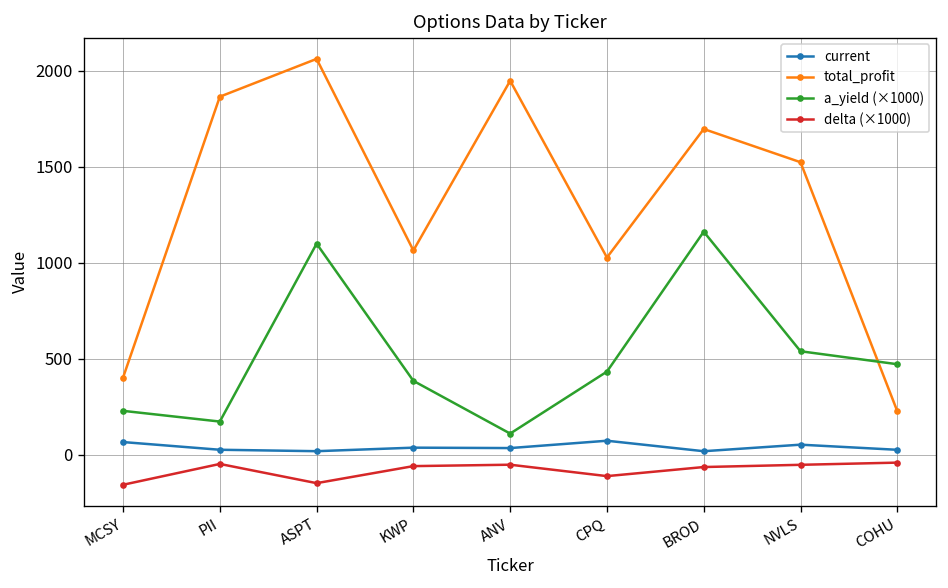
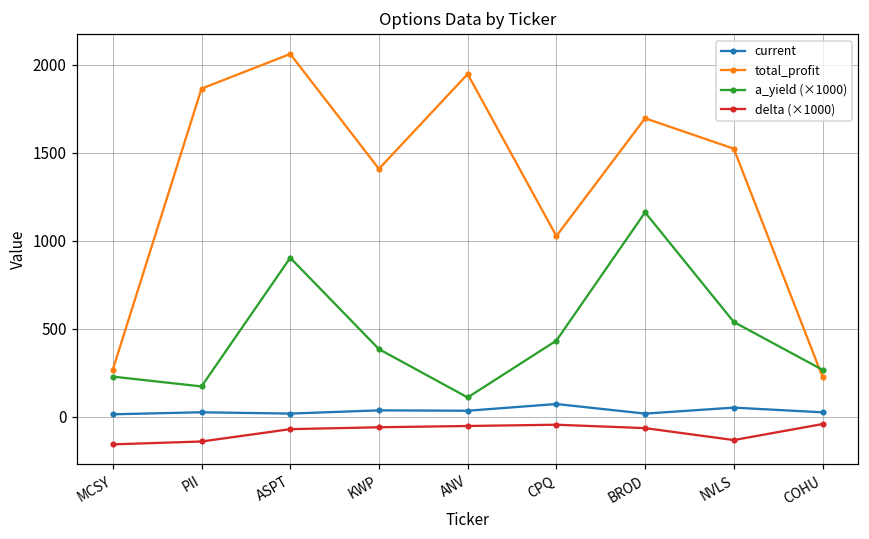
  {
    "current": {
-     "MCSY": 70,
+     "MCSY": 10,
      "PII": 30,
      "ASPT": 20,
      "KWP": 40,
      "ANV": 40,
      "CPQ": 70,
      "BROD": 20,
      "NVLS": 50,
      "COHU": 30
    },
    "total_profit": {
-     "MCSY": 400,
+     "MCSY": 270,
      "PII": 1860,
      "ASPT": 2060,
-     "KWP": 1060,
+     "KWP": 1410,
      "ANV": 1950,
      "CPQ": 1030,
      "BROD": 1700,
      "NVLS": 1520,
      "COHU": 230
    },
    "a_yield (×1000)": {
      "MCSY": 230,
      "PII": 170,
-     "ASPT": 1100,
+     "ASPT": 900,
      "KWP": 390,
      "ANV": 110,
      "CPQ": 430,
      "BROD": 1160,
      "NVLS": 540,
-     "COHU": 470
+     "COHU": 270
    },
    "delta (×1000)": {
      "MCSY": -160,
-     "PII": -50,
-     "ASPT": -150,
+     "PII": -140,
+     "ASPT": -70,
      "KWP": -60,
      "ANV": -50,
-     "CPQ": -110,
+     "CPQ": -40,
      "BROD": -60,
-     "NVLS": -50,
+     "NVLS": -130,
      "COHU": -40
    }
  }
